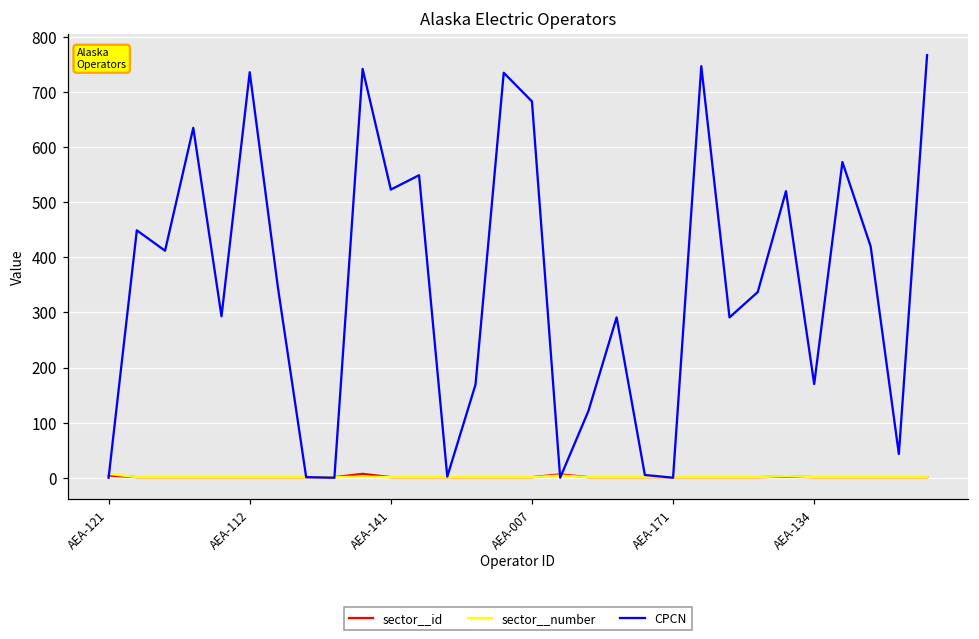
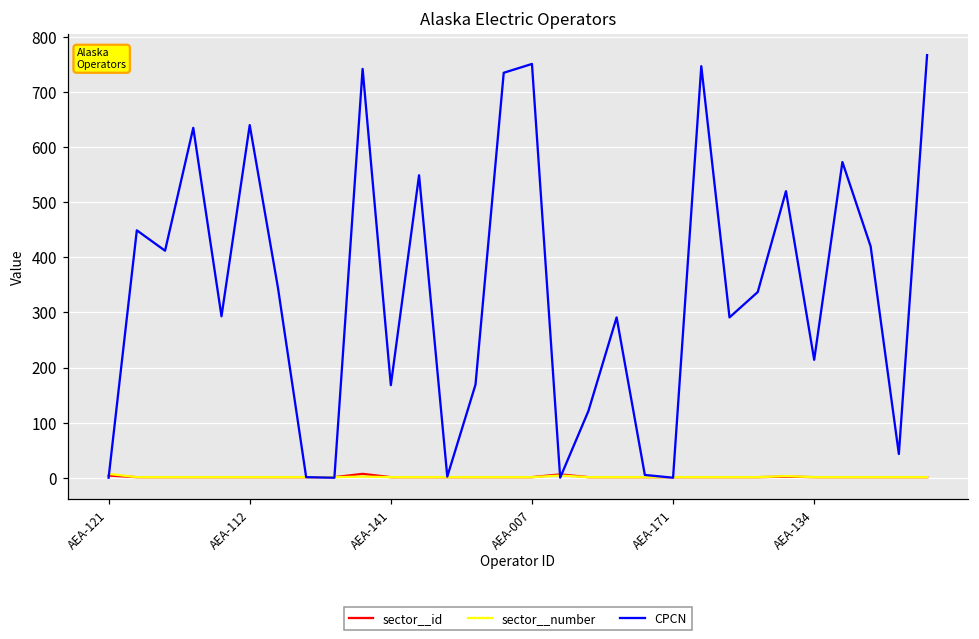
  {
    "CPCN": {
-     "AEA-112": 740,
-     "AEA-141": 520,
-     "AEA-007": 680,
-     "AEA-134": 170
+     "AEA-112": 640,
+     "AEA-141": 170,
+     "AEA-007": 750,
+     "AEA-134": 210
    }
  }
